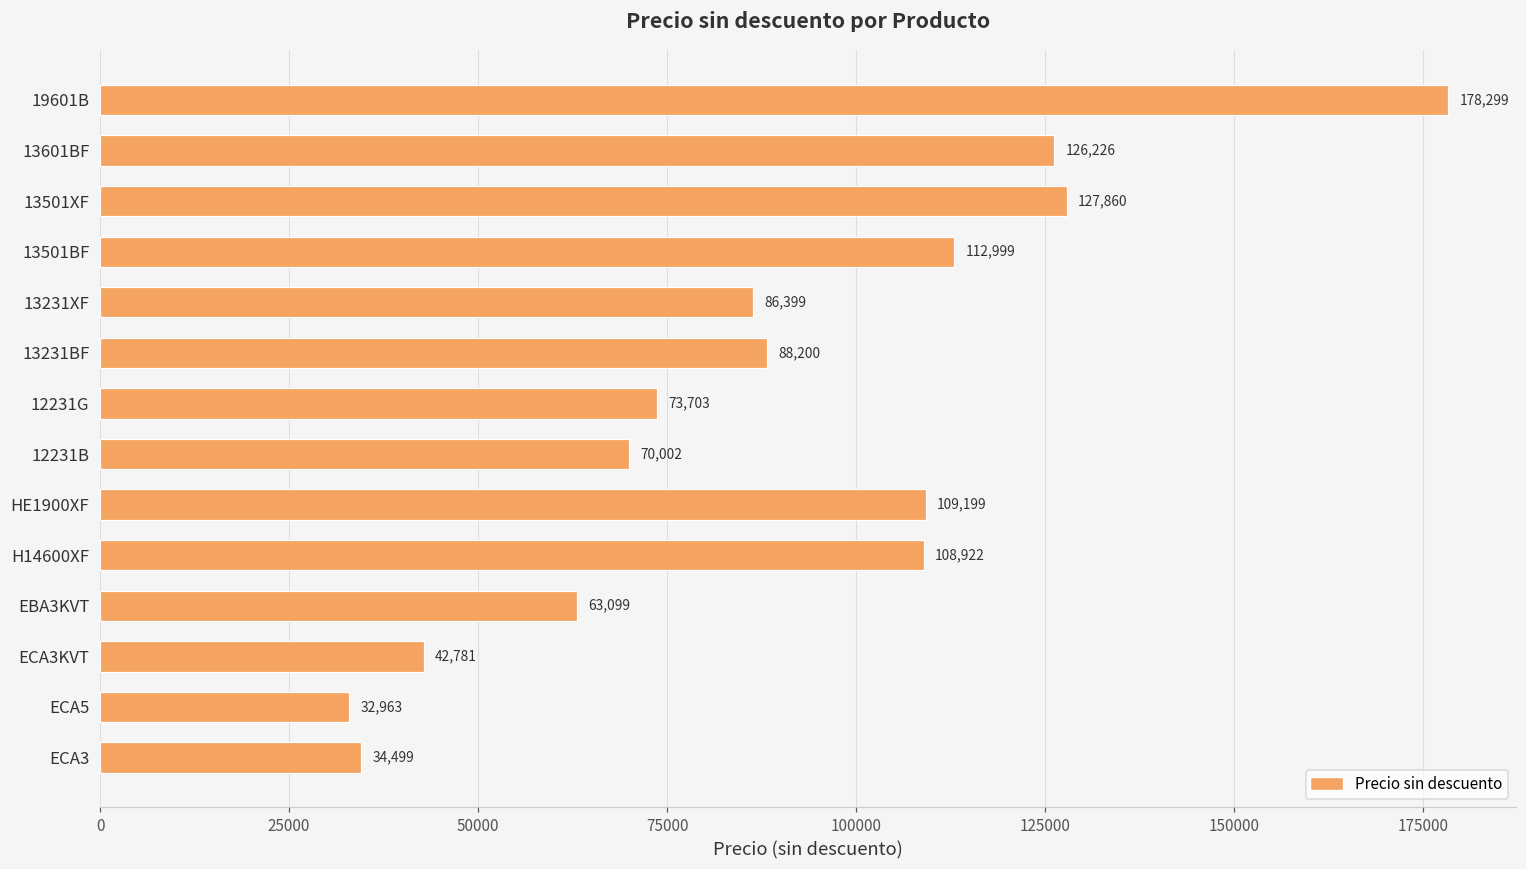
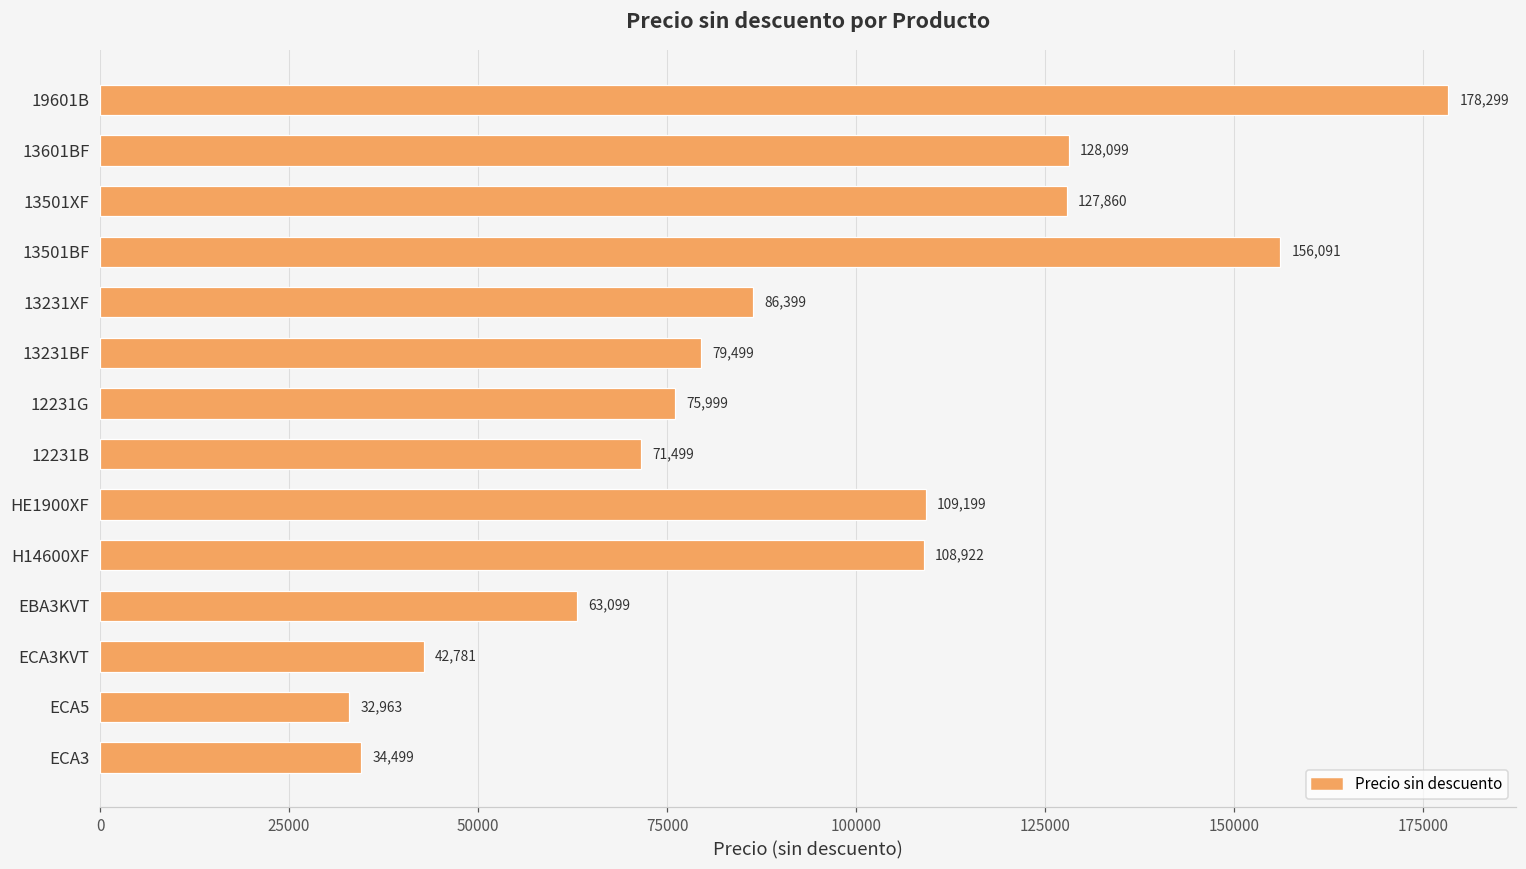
  {
    "19601B": "178,299",
-   "13601BF": "126,226",
+   "13601BF": "128,099",
    "13501XF": "127,860",
-   "13501BF": "112,999",
+   "13501BF": "156,091",
    "13231XF": "86,399",
-   "13231BF": "88,200",
-   "12231G": "73,703",
-   "12231B": "70,002",
+   "13231BF": "79,499",
+   "12231G": "75,999",
+   "12231B": "71,499",
    "HE1900XF": "109,199",
    "H14600XF": "108,922",
    "EBA3KVT": "63,099",
    "ECA3KVT": "42,781",
    "ECA5": "32,963",
    "ECA3": "34,499"
  }
